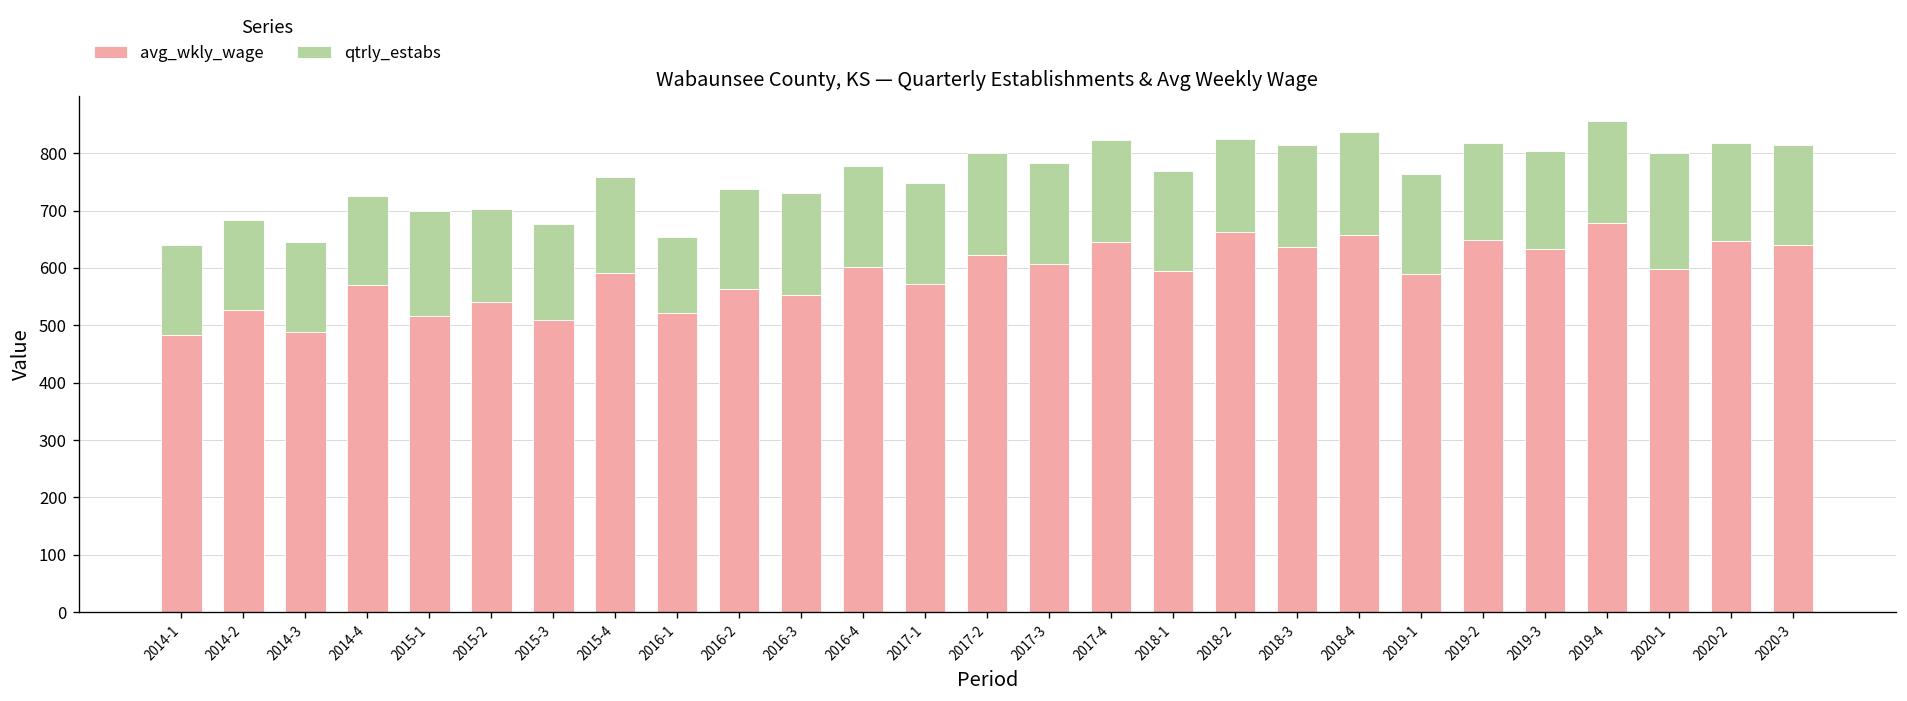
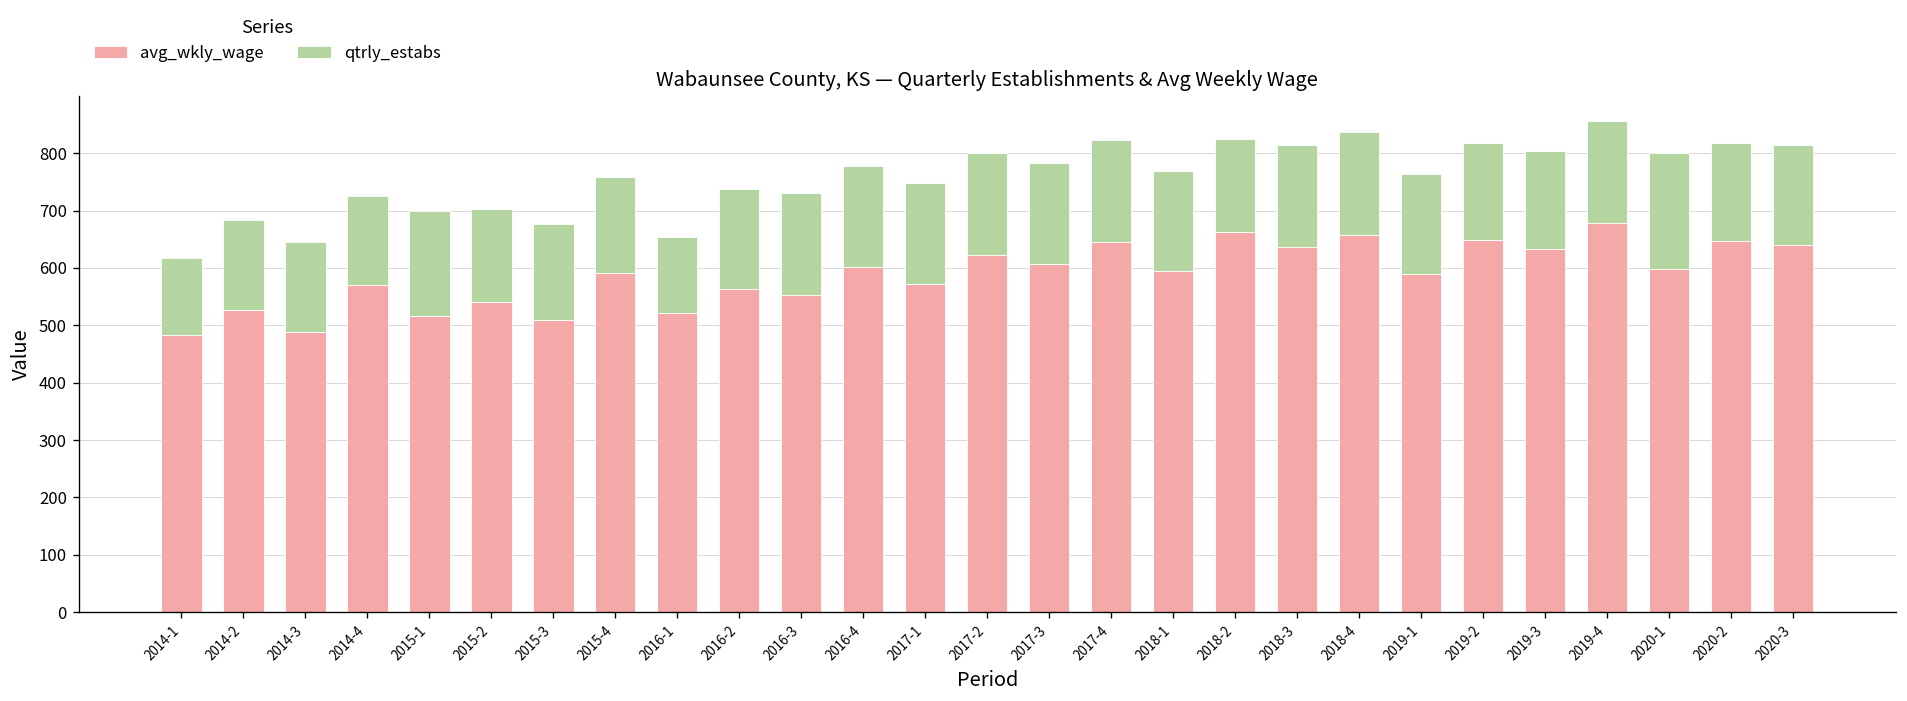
  {
    "avg_wkly_wage": {
      "2014-1": 480,
      "2014-2": 530,
      "2014-3": 490,
      "2014-4": 570,
      "2015-1": 520,
      "2015-2": 540,
      "2015-3": 510,
      "2015-4": 590,
      "2016-1": 520,
      "2016-2": 560,
      "2016-3": 550,
      "2016-4": 600,
      "2017-1": 570,
      "2017-2": 620,
      "2017-3": 610,
      "2017-4": 650,
      "2018-1": 600,
      "2018-2": 660,
      "2018-3": 640,
      "2018-4": 660,
      "2019-1": 590,
      "2019-2": 650,
      "2019-3": 630,
      "2019-4": 680,
      "2020-1": 600,
      "2020-2": 650,
      "2020-3": 640
    },
    "qtrly_estabs": {
-     "2014-1": 160,
+     "2014-1": 140,
      "2014-2": 160,
      "2014-3": 160,
      "2014-4": 160,
      "2015-1": 180,
      "2015-2": 160,
      "2015-3": 170,
      "2015-4": 170,
      "2016-1": 130,
      "2016-2": 170,
      "2016-3": 180,
      "2016-4": 180,
      "2017-1": 180,
      "2017-2": 180,
      "2017-3": 180,
      "2017-4": 180,
      "2018-1": 170,
      "2018-2": 160,
      "2018-3": 180,
      "2018-4": 180,
      "2019-1": 170,
      "2019-2": 170,
      "2019-3": 170,
      "2019-4": 180,
      "2020-1": 200,
      "2020-2": 170,
      "2020-3": 180
    }
  }
